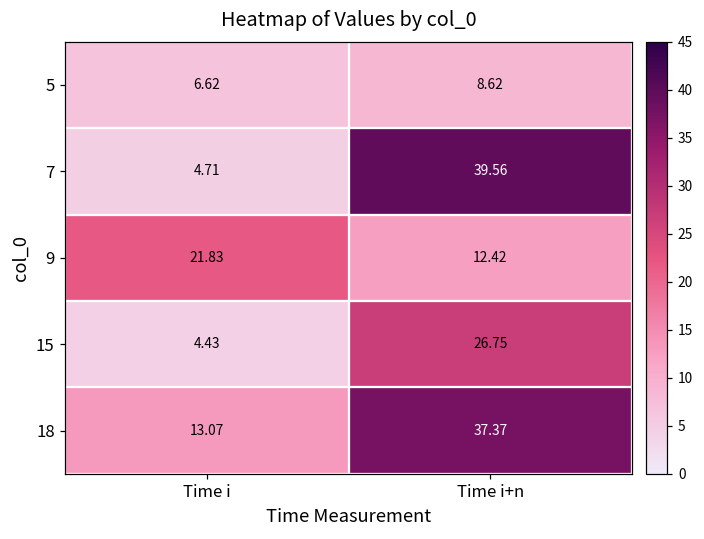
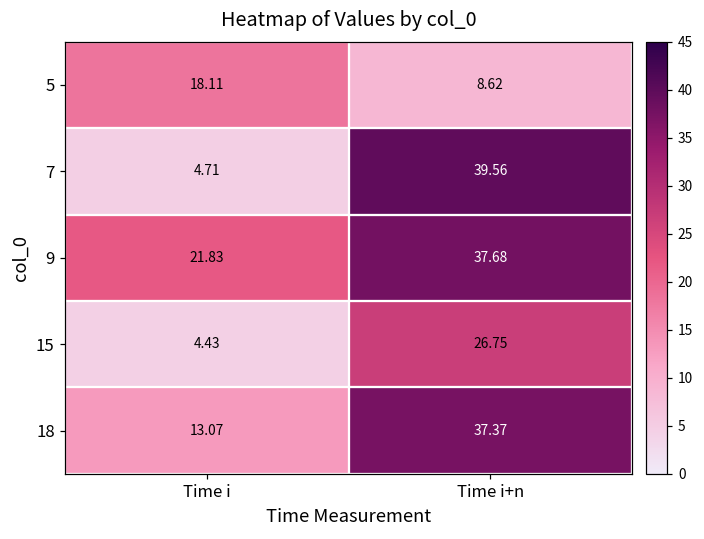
  {
    "5": {
-     "Time i": 6.62,
+     "Time i": 18.11,
      "Time i+n": 8.62
    },
    "7": {
      "Time i": 4.71,
      "Time i+n": 39.56
    },
    "9": {
      "Time i": 21.83,
-     "Time i+n": 12.42
+     "Time i+n": 37.68
    },
    "15": {
      "Time i": 4.43,
      "Time i+n": 26.75
    },
    "18": {
      "Time i": 13.07,
      "Time i+n": 37.37
    }
  }
